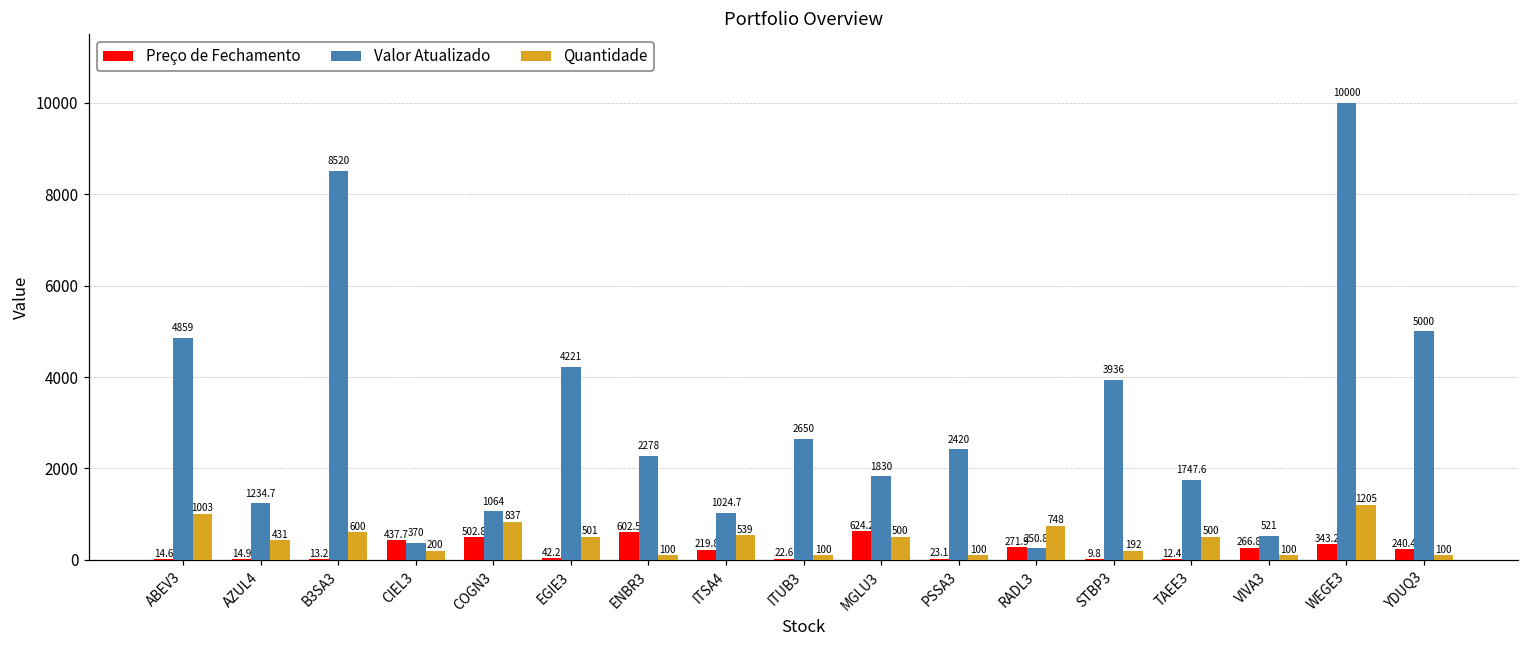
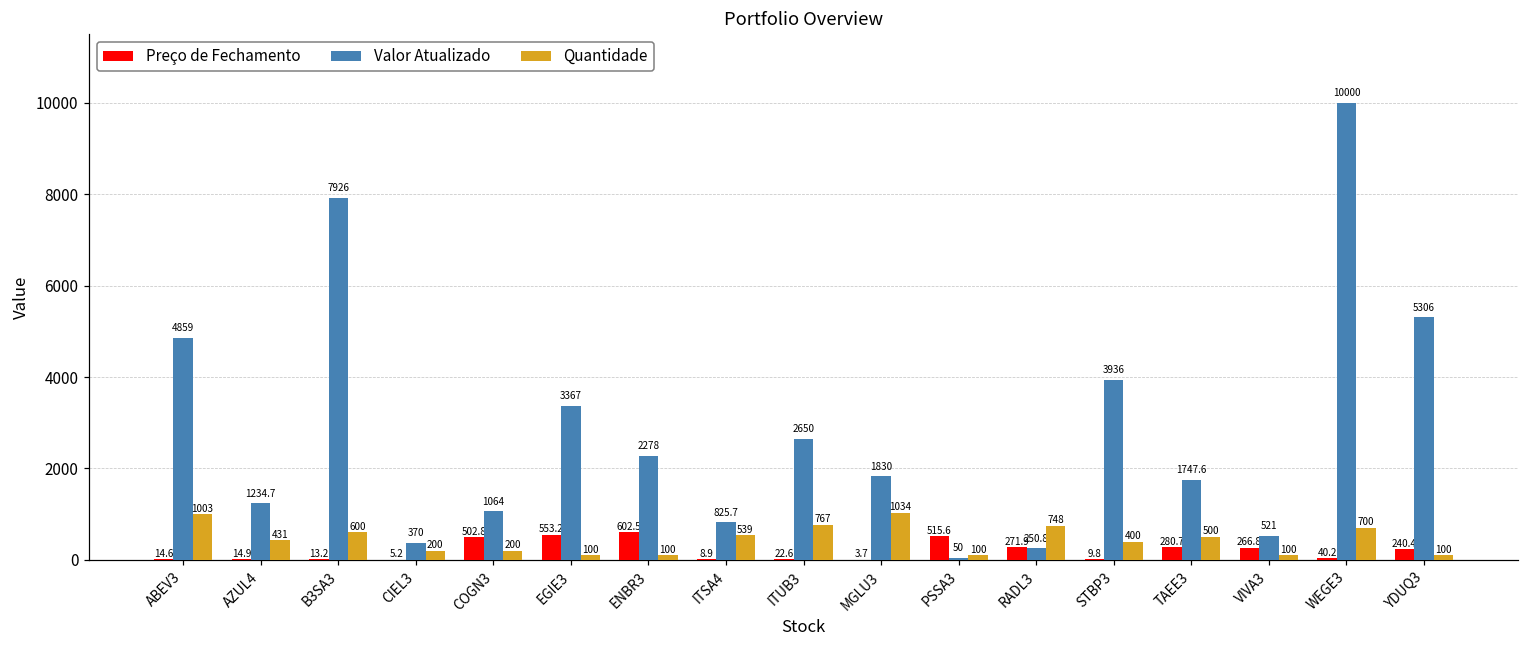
  {
    "Preço de Fechamento": {
      "ABEV3": 14.6,
      "AZUL4": 14.9,
      "B3SA3": 13.2,
-     "CIEL3": 437.7,
+     "CIEL3": 5.2,
      "COGN3": 502.8,
-     "EGIE3": 42.2,
+     "EGIE3": 553.2,
      "ENBR3": 602.5,
-     "ITSA4": 219.8,
+     "ITSA4": 8.9,
      "ITUB3": 22.6,
-     "MGLU3": 624.2,
-     "PSSA3": 23.1,
+     "MGLU3": 3.7,
+     "PSSA3": 515.6,
      "STBP3": 9.8,
-     "TAEE3": 12.4,
+     "TAEE3": 280.7,
      "VIVA3": 266.8,
-     "WEGE3": 343.2,
+     "WEGE3": 40.2,
      "YDUQ3": 240.4
    },
    "Valor Atualizado": {
      "ABEV3": 4859,
      "AZUL4": 1234.7,
-     "B3SA3": 8520,
+     "B3SA3": 7926,
      "CIEL3": 370,
      "COGN3": 1064,
-     "EGIE3": 4221,
+     "EGIE3": 3367,
      "ENBR3": 2278,
-     "ITSA4": 1024.7,
+     "ITSA4": 825.7,
      "ITUB3": 2650,
      "MGLU3": 1830,
-     "PSSA3": 2420,
+     "PSSA3": 50,
      "RADL3": 250.8,
      "STBP3": 3936,
      "TAEE3": 1747.6,
      "VIVA3": 521,
      "WEGE3": 10000,
-     "YDUQ3": 5000
+     "YDUQ3": 5306
    },
    "Quantidade": {
      "ABEV3": 1003,
      "AZUL4": 431,
      "B3SA3": 600,
      "CIEL3": 200,
-     "COGN3": 837,
-     "EGIE3": 501,
+     "COGN3": 200,
+     "EGIE3": 100,
      "ENBR3": 100,
      "ITSA4": 539,
-     "ITUB3": 100,
-     "MGLU3": 500,
+     "ITUB3": 767,
+     "MGLU3": 1034,
      "PSSA3": 100,
      "RADL3": 748,
-     "STBP3": 192,
+     "STBP3": 400,
      "TAEE3": 500,
      "VIVA3": 100,
-     "WEGE3": 1205,
+     "WEGE3": 700,
      "YDUQ3": 100
    }
  }
